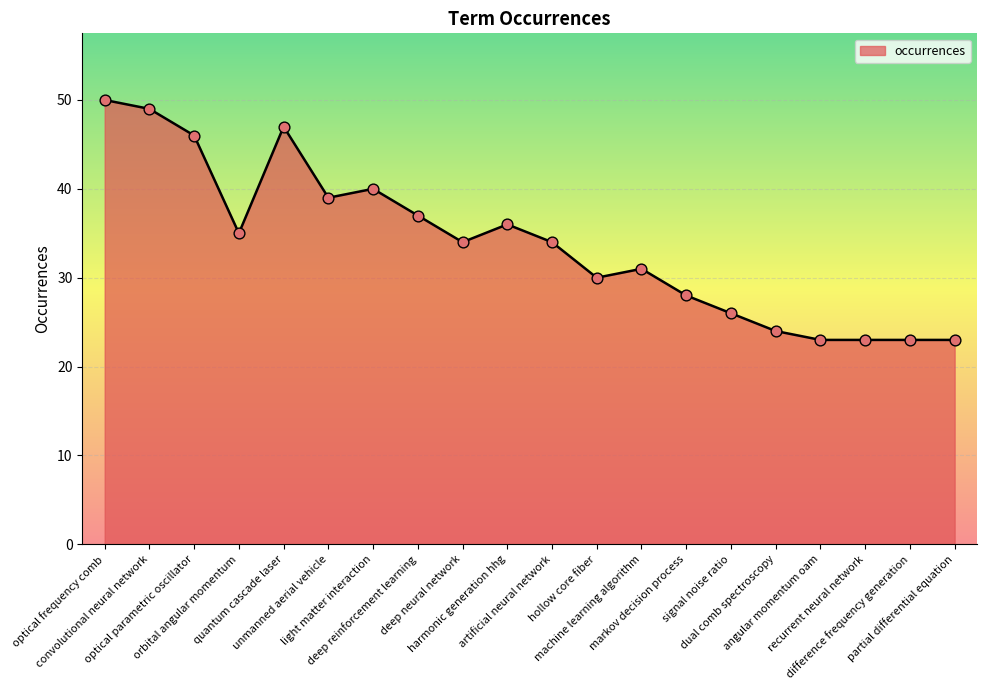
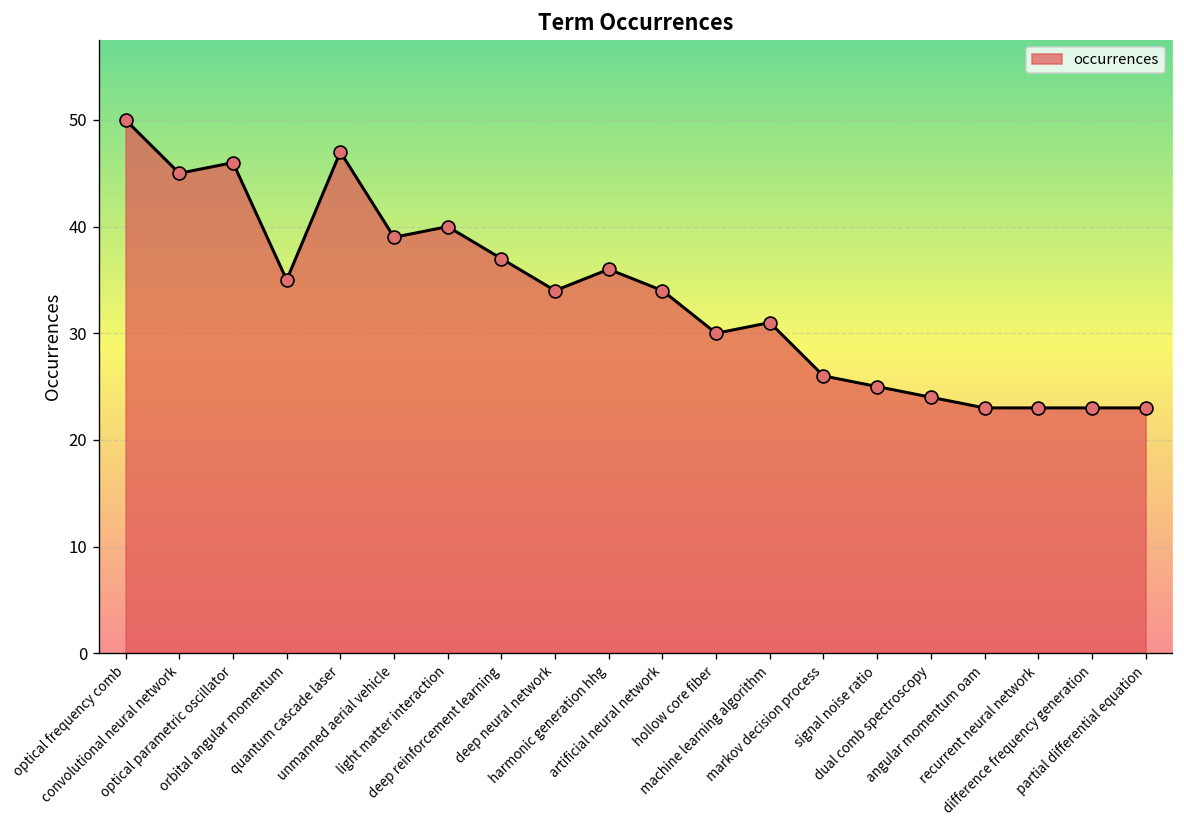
  {
    "optical frequency comb": 50,
-   "convolutional neural network": 49,
+   "convolutional neural network": 45,
    "optical parametric oscillator": 46,
    "orbital angular momentum": 35,
    "quantum cascade laser": 47,
    "unmanned aerial vehicle": 39,
    "light matter interaction": 40,
    "deep reinforcement learning": 37,
    "deep neural network": 34,
    "harmonic generation hhg": 36,
    "artificial neural network": 34,
    "hollow core fiber": 30,
    "machine learning algorithm": 31,
-   "markov decision process": 28,
-   "signal noise ratio": 26,
+   "markov decision process": 26,
+   "signal noise ratio": 25,
    "dual comb spectroscopy": 24,
    "angular momentum oam": 23,
    "recurrent neural network": 23,
    "difference frequency generation": 23,
    "partial differential equation": 23
  }
